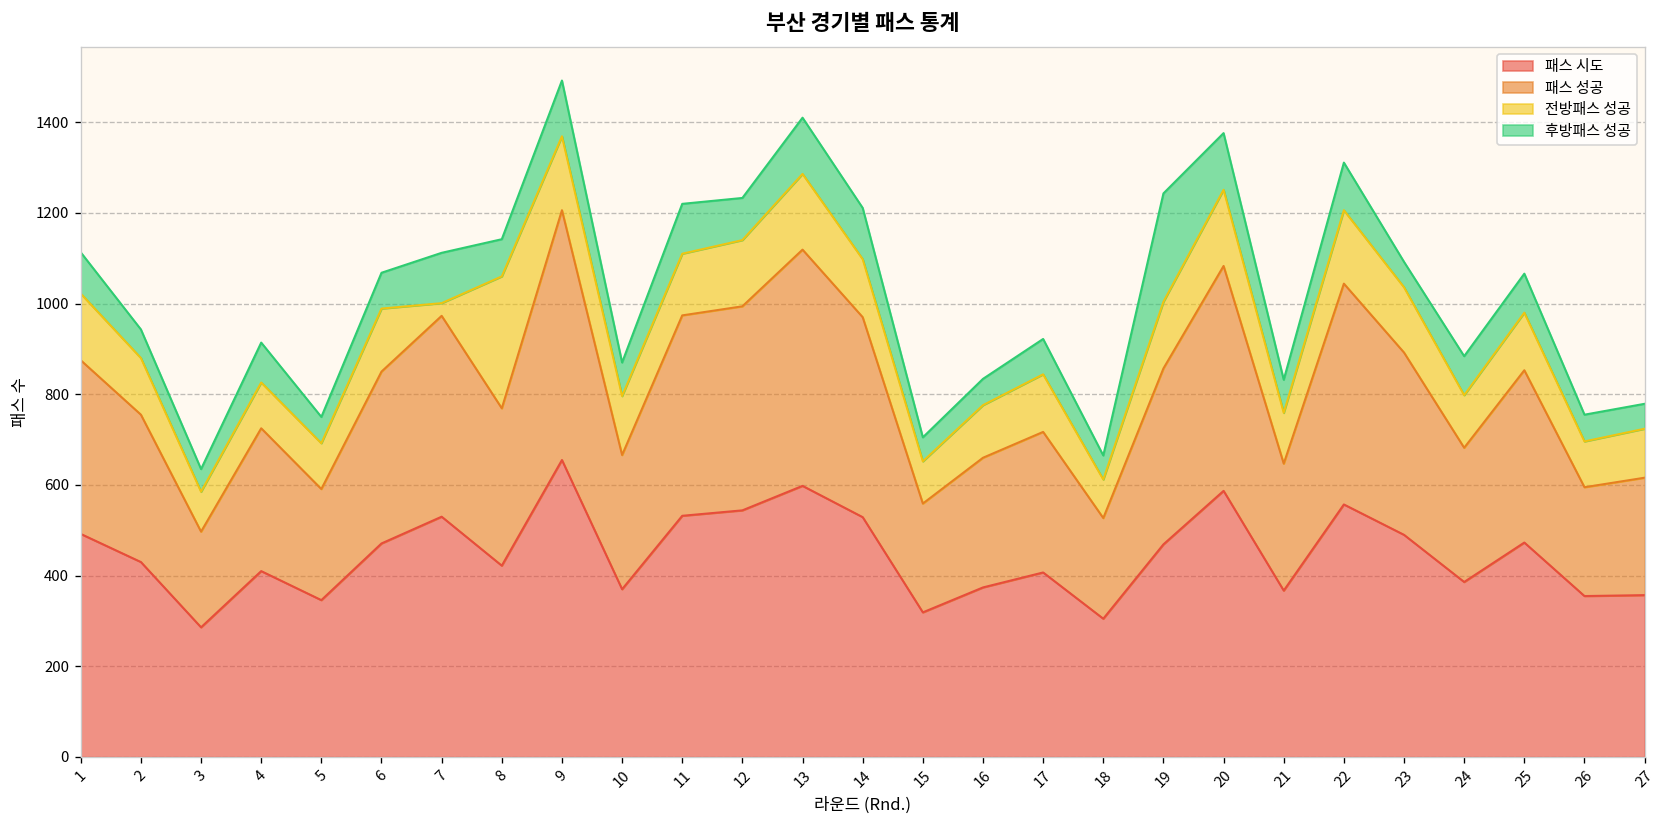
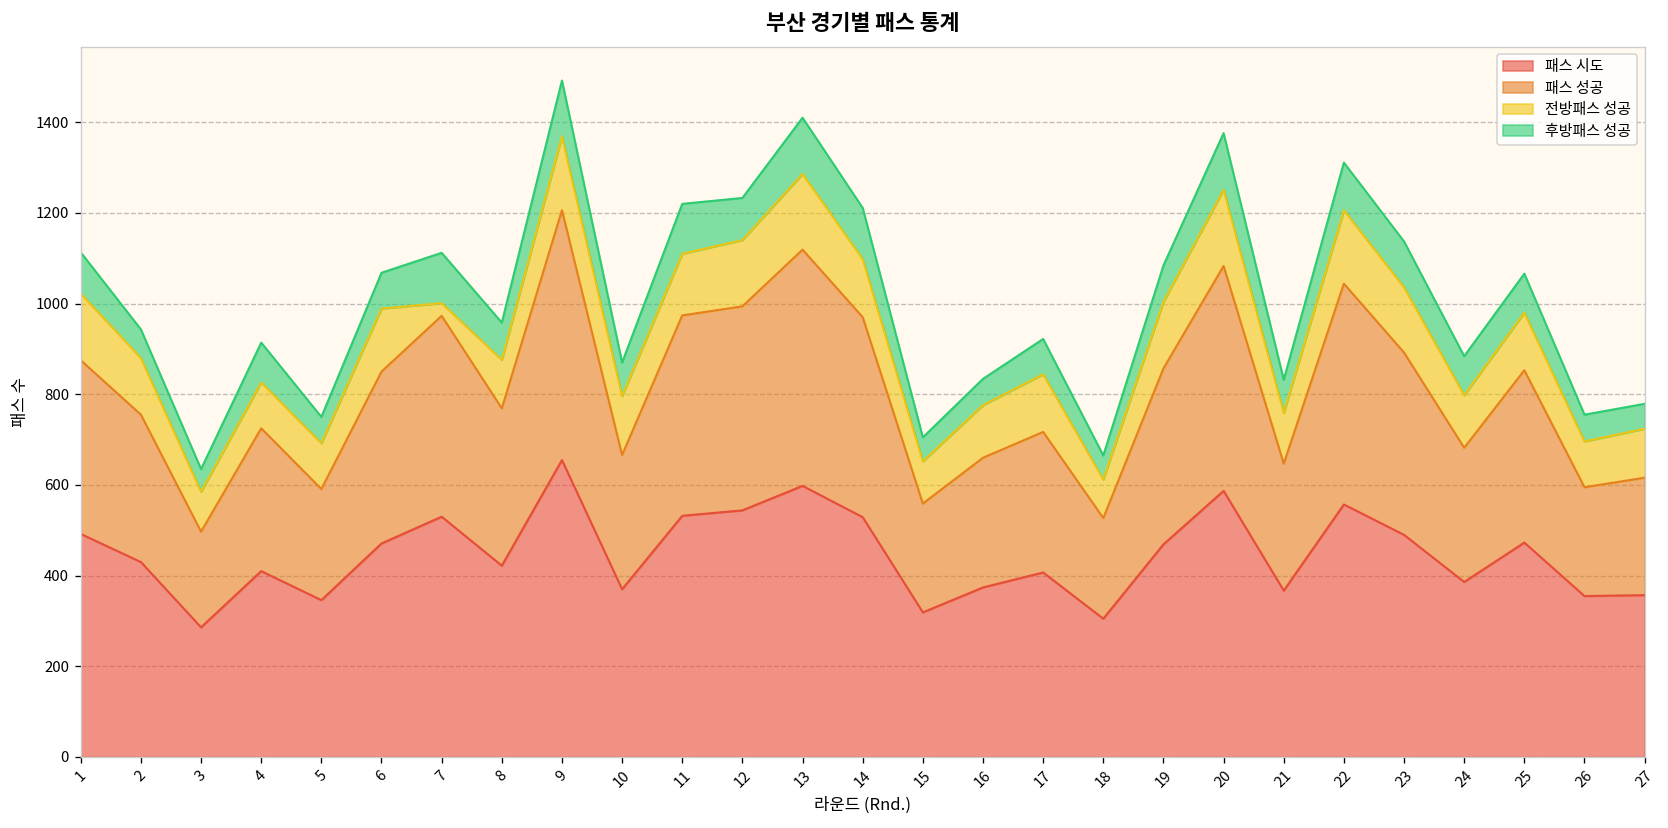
  {
    "전방패스 성공": {
      "1": 150,
      "2": 130,
      "3": 90,
      "4": 100,
      "5": 100,
      "6": 140,
      "7": 30,
-     "8": 290,
+     "8": 110,
      "9": 160,
      "10": 130,
      "11": 140,
      "12": 150,
      "13": 170,
      "14": 130,
      "15": 90,
      "16": 120,
      "17": 130,
      "18": 90,
      "19": 150,
      "20": 170,
      "21": 110,
      "22": 160,
      "23": 140,
      "24": 120,
      "25": 130,
      "26": 100,
      "27": 110
    },
    "후방패스 성공": {
      "1": 90,
      "2": 60,
      "3": 50,
      "4": 90,
      "5": 60,
      "6": 80,
      "7": 110,
      "8": 80,
      "9": 120,
      "10": 70,
      "11": 110,
      "12": 90,
      "13": 120,
      "14": 110,
      "15": 50,
      "16": 60,
      "17": 80,
      "18": 50,
-     "19": 240,
+     "19": 80,
      "20": 130,
      "21": 70,
      "22": 110,
-     "23": 60,
+     "23": 100,
      "24": 90,
      "25": 90,
      "26": 60,
      "27": 60
    }
  }
